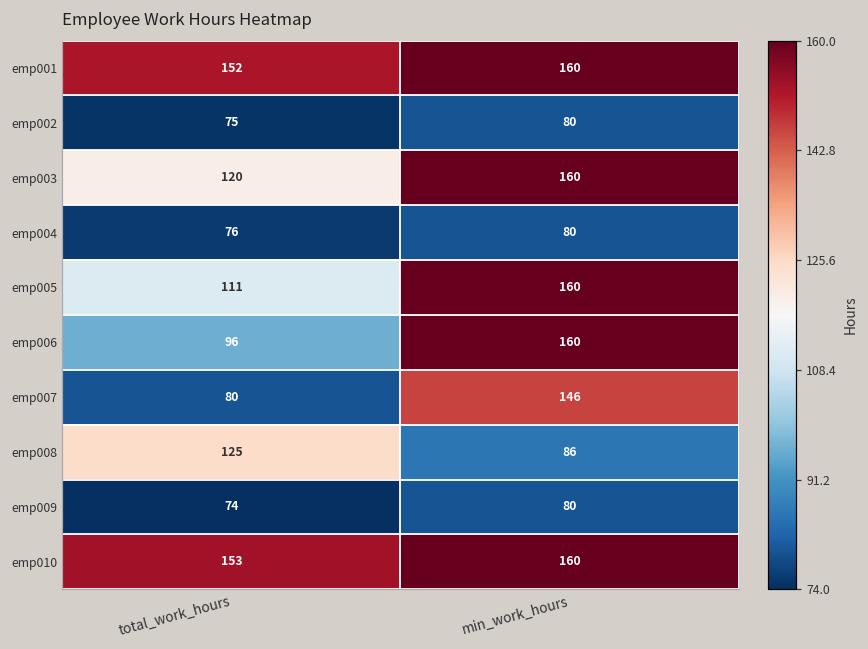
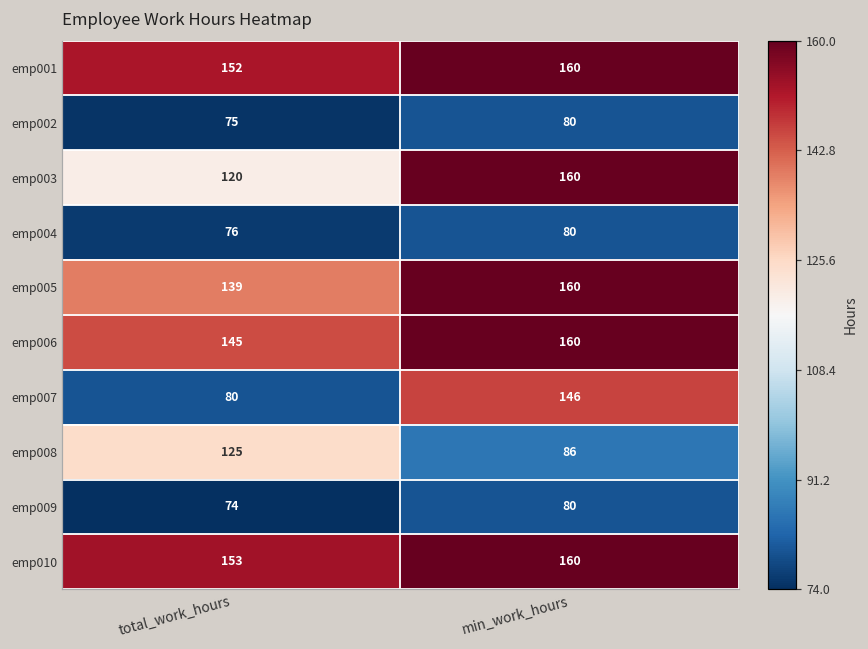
  {
    "emp001": {
      "total_work_hours": 152,
      "min_work_hours": 160
    },
    "emp002": {
      "total_work_hours": 75,
      "min_work_hours": 80
    },
    "emp003": {
      "total_work_hours": 120,
      "min_work_hours": 160
    },
    "emp004": {
      "total_work_hours": 76,
      "min_work_hours": 80
    },
    "emp005": {
-     "total_work_hours": 111,
+     "total_work_hours": 139,
      "min_work_hours": 160
    },
    "emp006": {
-     "total_work_hours": 96,
+     "total_work_hours": 145,
      "min_work_hours": 160
    },
    "emp007": {
      "total_work_hours": 80,
      "min_work_hours": 146
    },
    "emp008": {
      "total_work_hours": 125,
      "min_work_hours": 86
    },
    "emp009": {
      "total_work_hours": 74,
      "min_work_hours": 80
    },
    "emp010": {
      "total_work_hours": 153,
      "min_work_hours": 160
    }
  }
